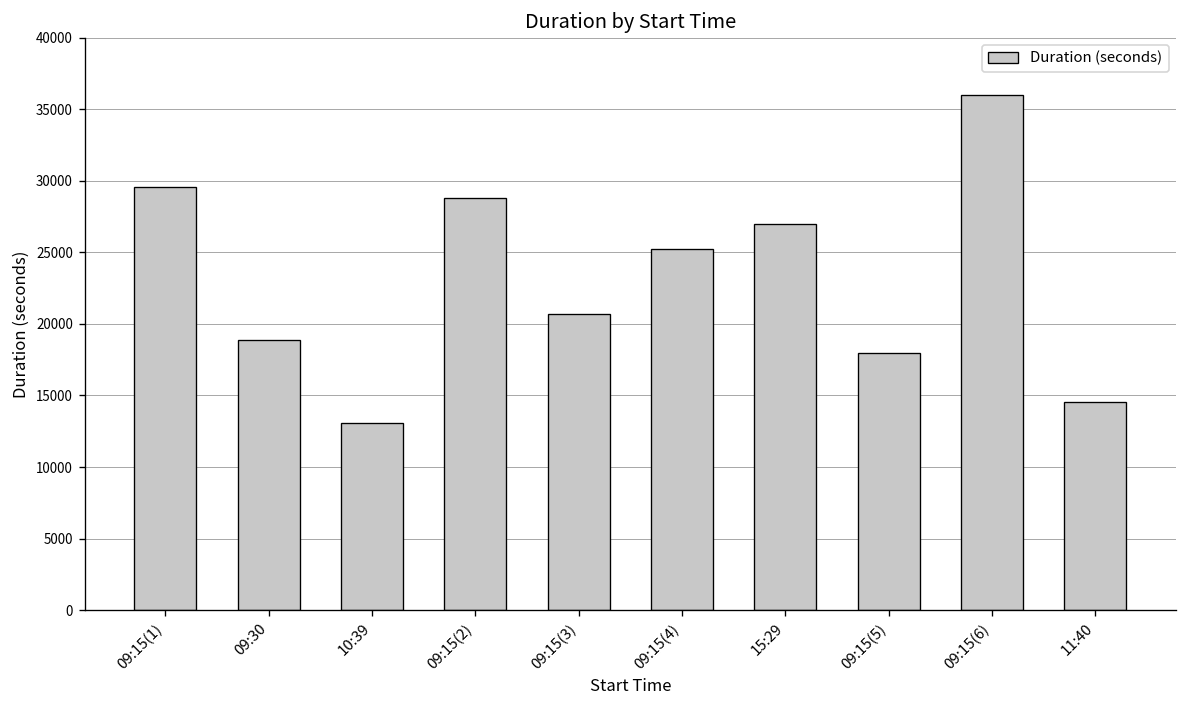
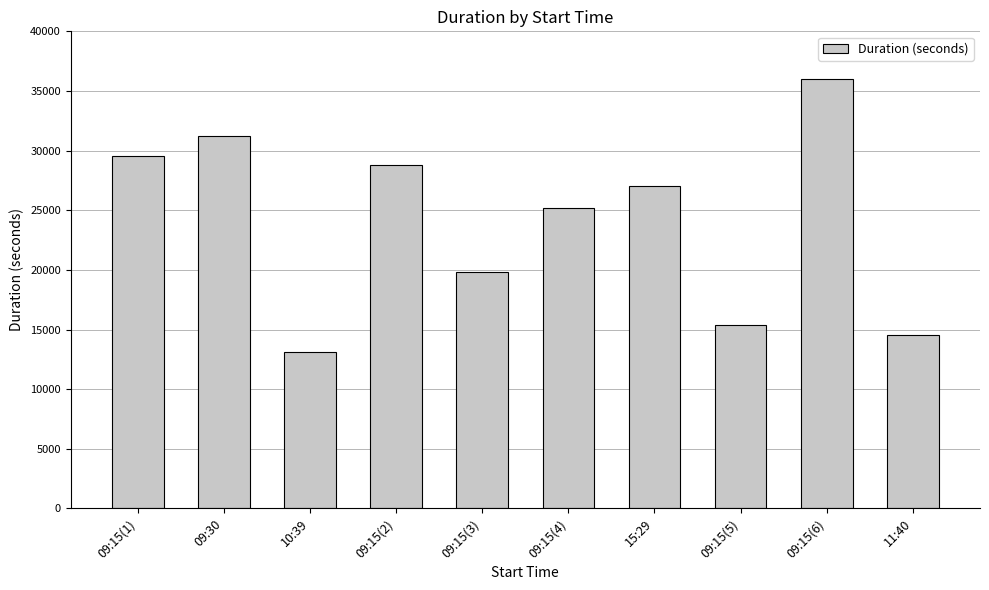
  {
    "09:15(1)": 29600,
-   "09:30": 18900,
+   "09:30": 31300,
    "10:39": 13100,
    "09:15(2)": 28800,
-   "09:15(3)": 20700,
+   "09:15(3)": 19800,
    "09:15(4)": 25200,
    "15:29": 27000,
-   "09:15(5)": 18000,
+   "09:15(5)": 15400,
    "09:15(6)": 36000,
    "11:40": 14600
  }
